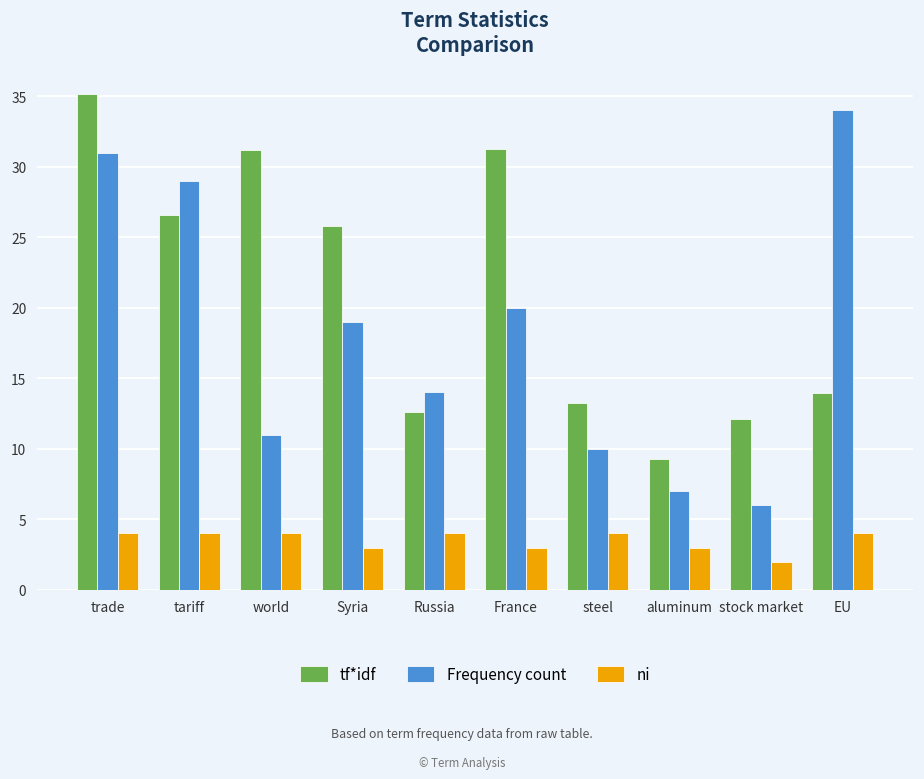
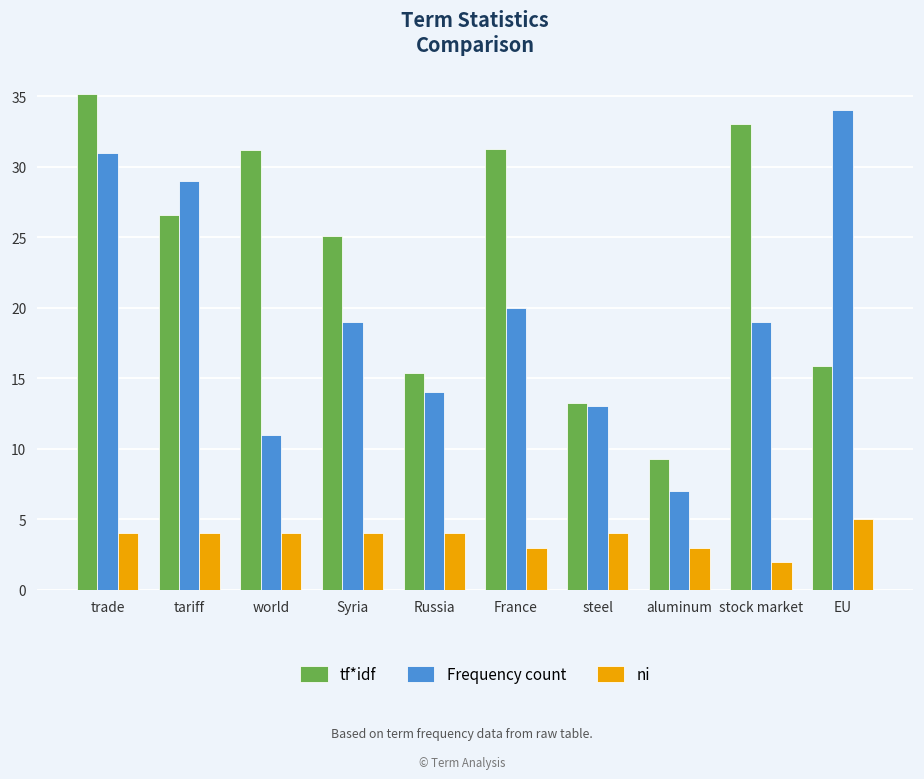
  {
    "tf*idf": {
      "trade": 35.2,
      "tariff": 26.6,
      "world": 31.2,
-     "Syria": 25.8,
-     "Russia": 12.6,
+     "Syria": 25.1,
+     "Russia": 15.4,
      "France": 31.2,
      "steel": 13.2,
      "aluminum": 9.3,
-     "stock market": 12.1,
-     "EU": 14.0
+     "stock market": 33.0,
+     "EU": 15.9
    },
    "Frequency count": {
      "trade": 31,
      "tariff": 29,
      "world": 11,
      "Syria": 19,
      "Russia": 14,
      "France": 20,
-     "steel": 10,
+     "steel": 13,
      "aluminum": 7,
-     "stock market": 6,
+     "stock market": 19,
      "EU": 34
    },
    "ni": {
      "trade": 4,
      "tariff": 4,
      "world": 4,
-     "Syria": 3,
+     "Syria": 4,
      "Russia": 4,
      "France": 3,
      "steel": 4,
      "aluminum": 3,
      "stock market": 2,
-     "EU": 4
+     "EU": 5
    }
  }
